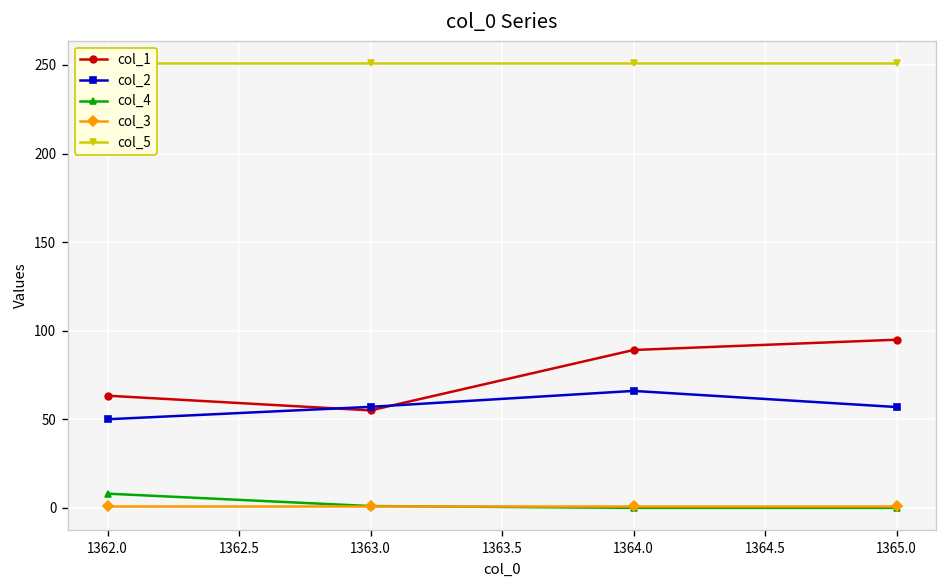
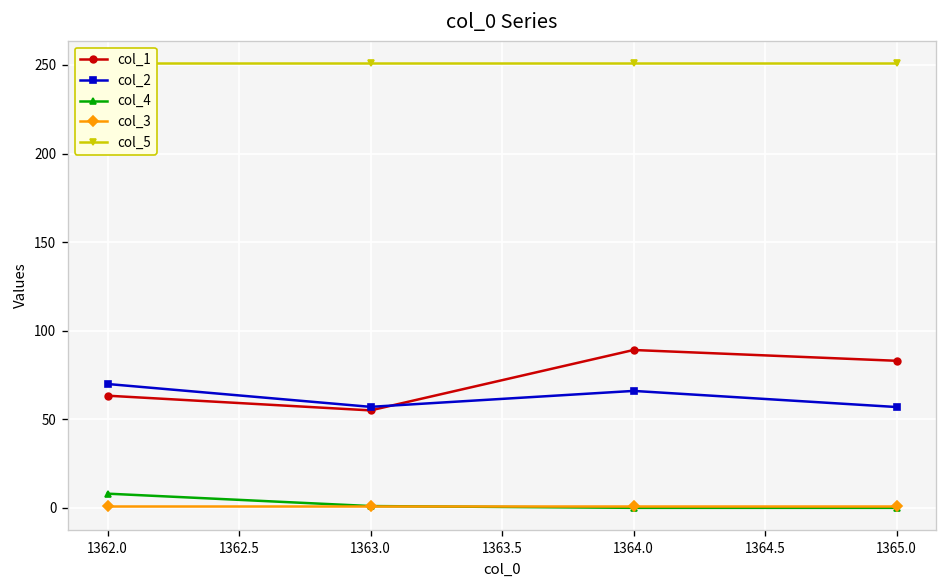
  {
    "col_1": {
      "1362.0": 63,
      "1363.0": 55,
      "1364.0": 89,
-     "1365.0": 95
+     "1365.0": 83
    },
    "col_2": {
-     "1362.0": 50,
+     "1362.0": 70,
      "1363.0": 57,
      "1364.0": 66,
      "1365.0": 57
    },
    "col_4": {
      "1362.0": 8
    },
    "col_3": {
      "1362.0": 1
    },
    "col_5": {
      "1363.0": 251,
      "1364.0": 251,
      "1365.0": 251
    }
  }
